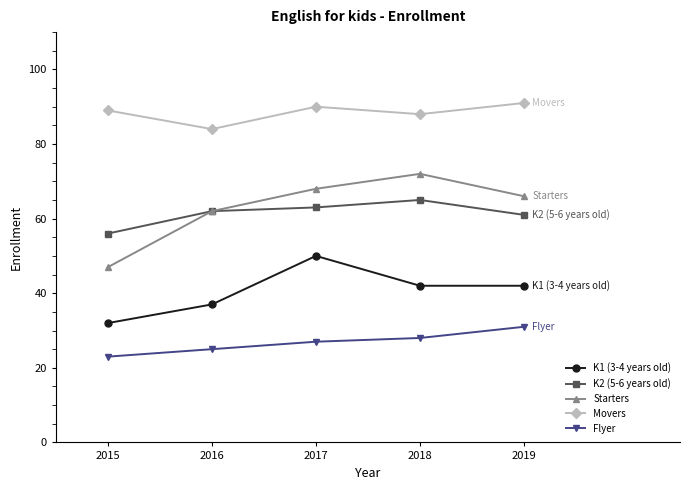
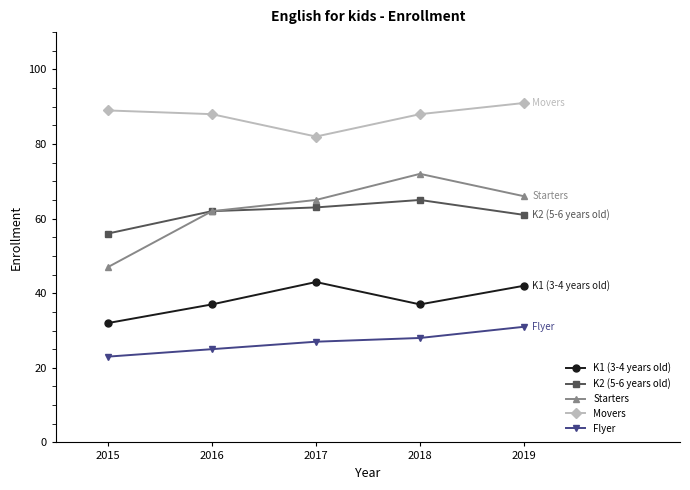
  {
    "K1 (3-4 years old)": {
      "2015": 32,
      "2016": 37,
-     "2017": 50,
-     "2018": 42
+     "2017": 43,
+     "2018": 37
    },
    "Starters": {
      "2015": 47,
-     "2017": 68,
+     "2017": 65,
      "2018": 72,
      "2019": 66
    },
    "Movers": {
      "2015": 89,
-     "2016": 84,
-     "2017": 90,
+     "2016": 88,
+     "2017": 82,
      "2018": 88,
      "2019": 91
    }
  }
